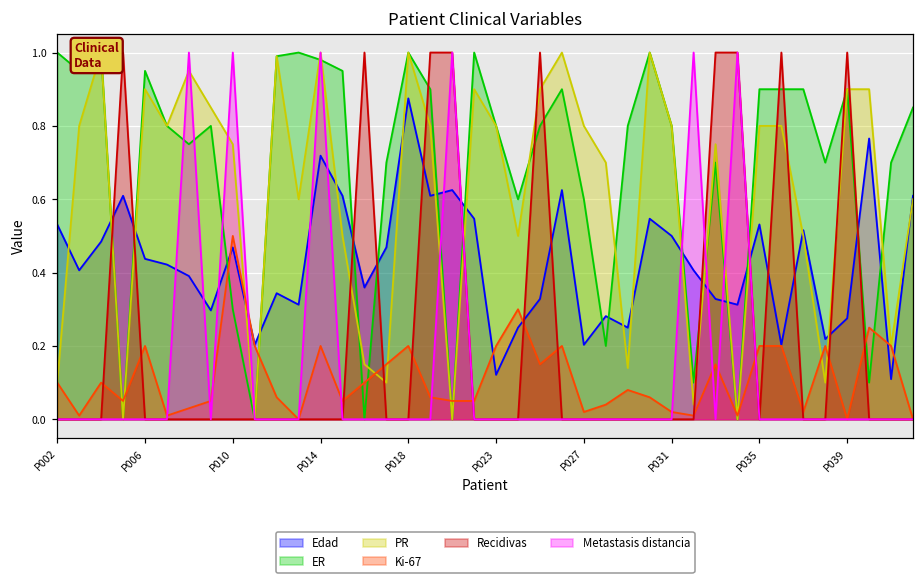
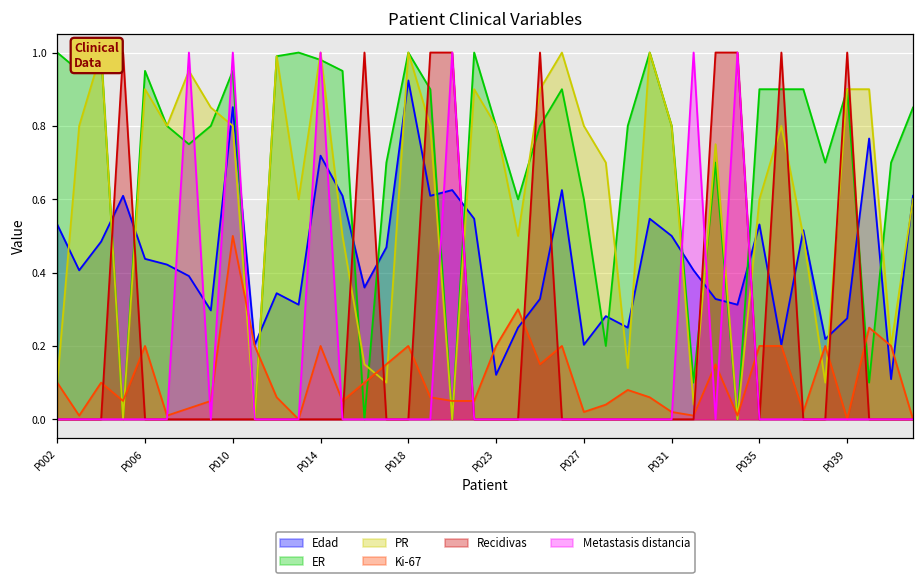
  {
    "Edad": {
      "P002": 0.53,
      "P006": 0.44,
-     "P010": 0.47,
+     "P010": 0.85,
      "P014": 0.72,
-     "P018": 0.88,
+     "P018": 0.92,
      "P023": 0.12,
      "P027": 0.20,
      "P031": 0.50,
      "P035": 0.53,
      "P039": 0.28
    },
    "ER": {
      "P002": 1.00,
      "P006": 0.95,
-     "P010": 0.30,
+     "P010": 0.95,
      "P014": 0.98,
      "P027": 0.60,
      "P035": 0.90
    },
    "PR": {
      "P006": 0.90,
-     "P010": 0.75,
+     "P010": 0.80,
      "P027": 0.80,
-     "P035": 0.8
+     "P035": 0.6
    },
    "Metastasis distancia": {
      "P010": 1.00
    }
  }
